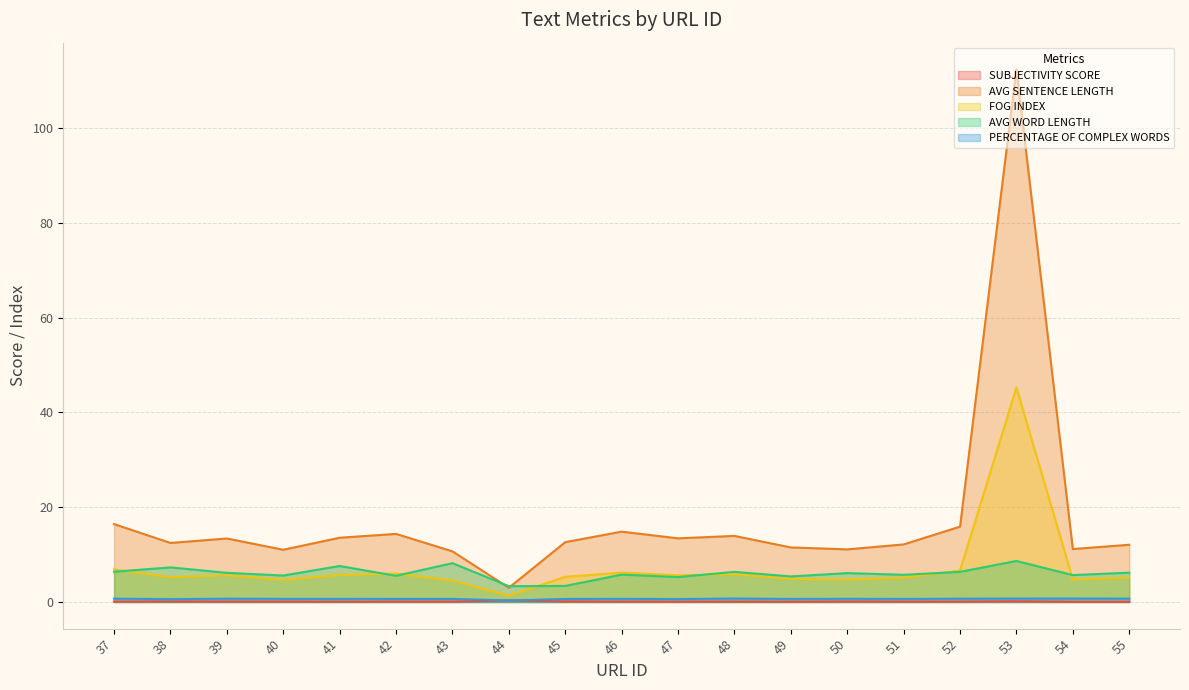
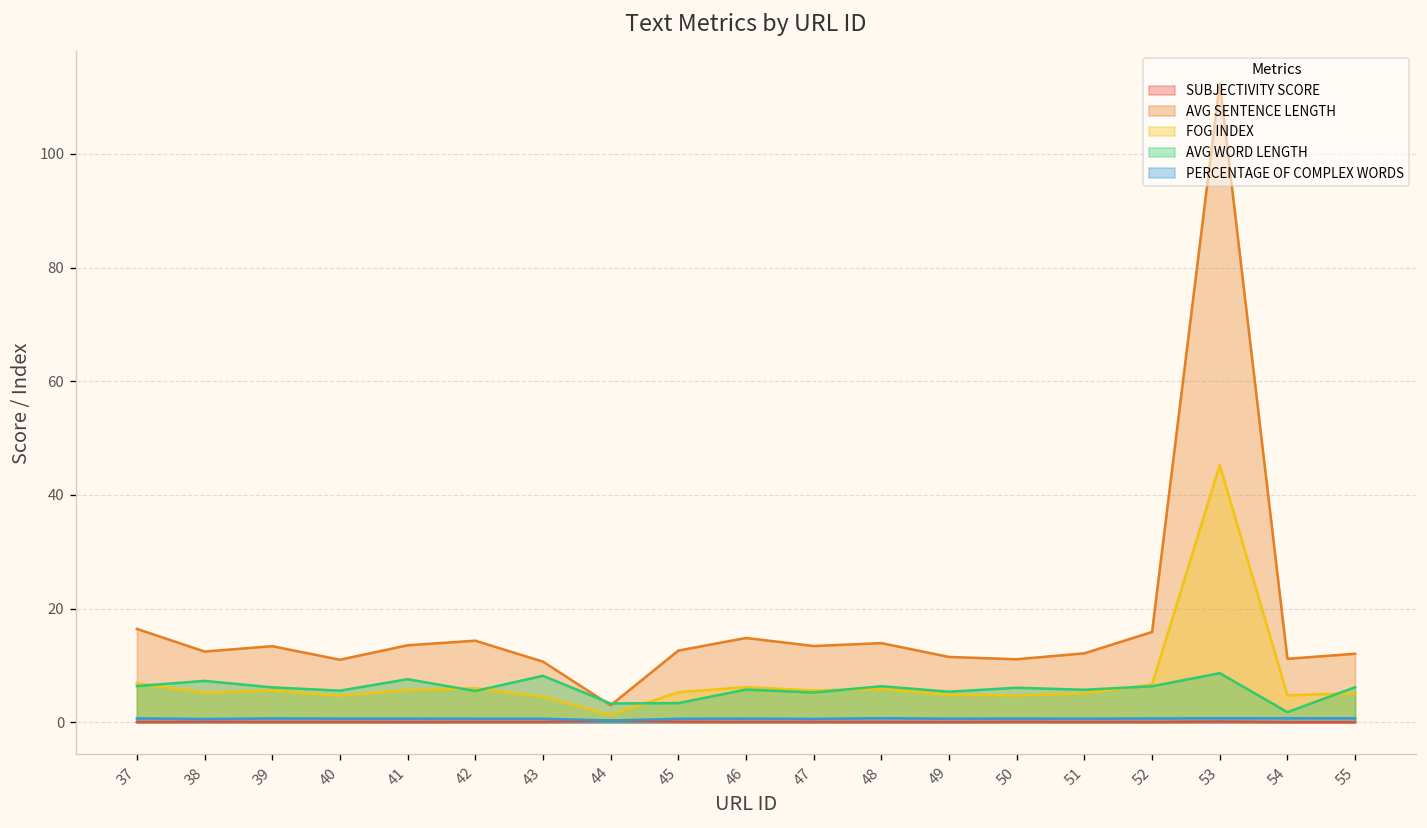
  {
    "AVG WORD LENGTH": {
      "38": 7,
      "40": 6,
      "41": 8,
      "43": 8,
      "45": 3,
      "50": 6,
      "51": 6,
      "53": 9,
-     "54": 6,
+     "54": 2,
      "55": 6
    },
    "PERCENTAGE OF COMPLEX WORDS": {
      "37": 1,
      "39": 1,
      "40": 1,
      "41": 1,
      "42": 1,
      "43": 1,
      "46": 1,
      "48": 1,
      "49": 1,
      "50": 1,
      "51": 1,
      "52": 1,
      "53": 1,
      "54": 1,
      "55": 1
    }
  }
